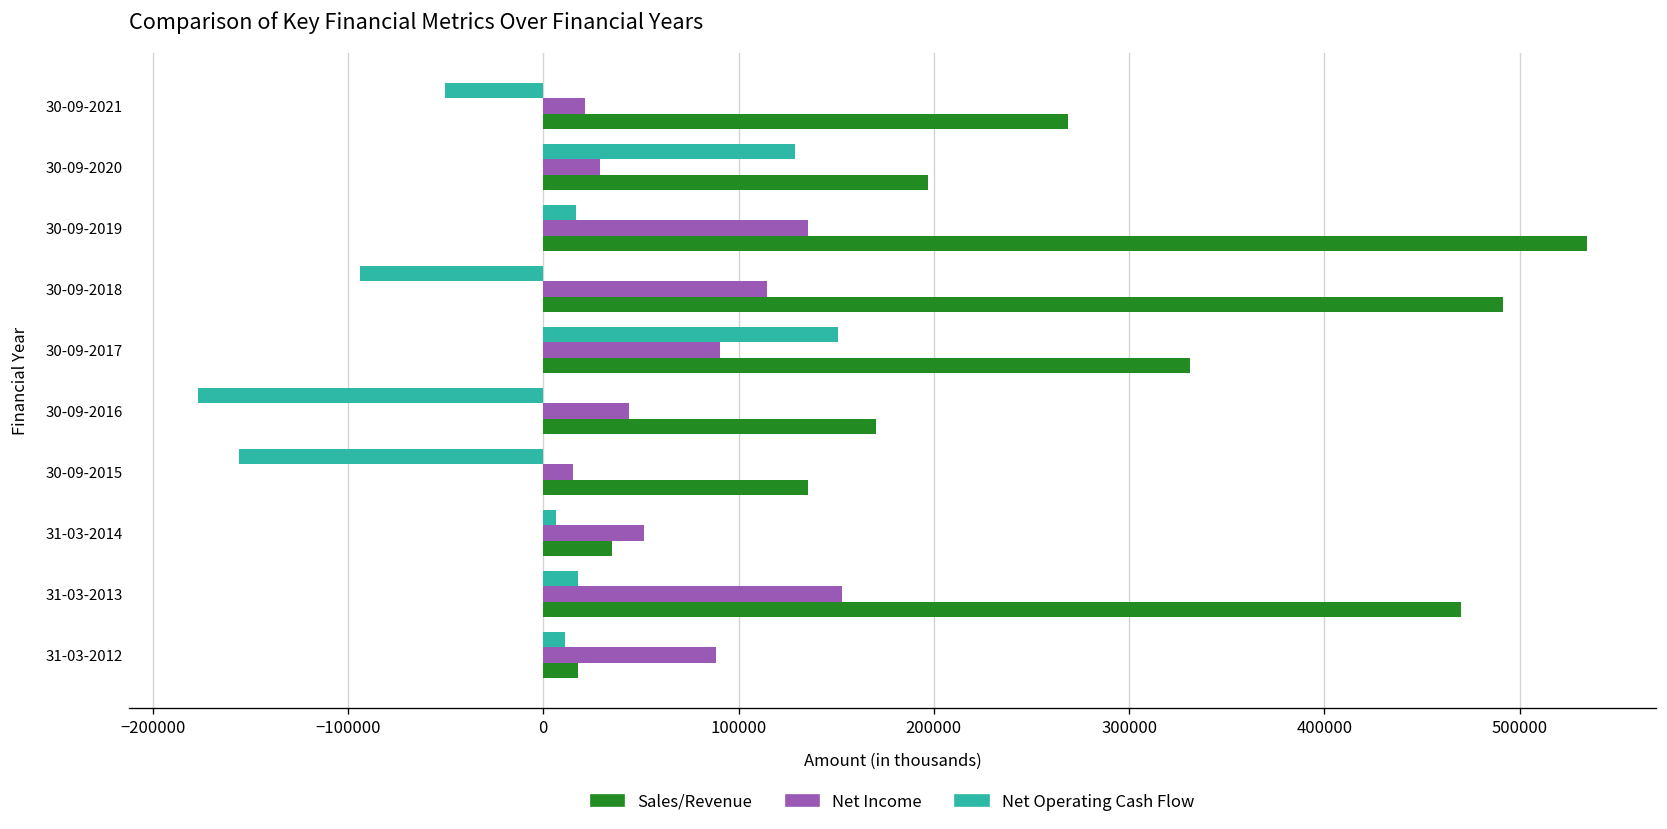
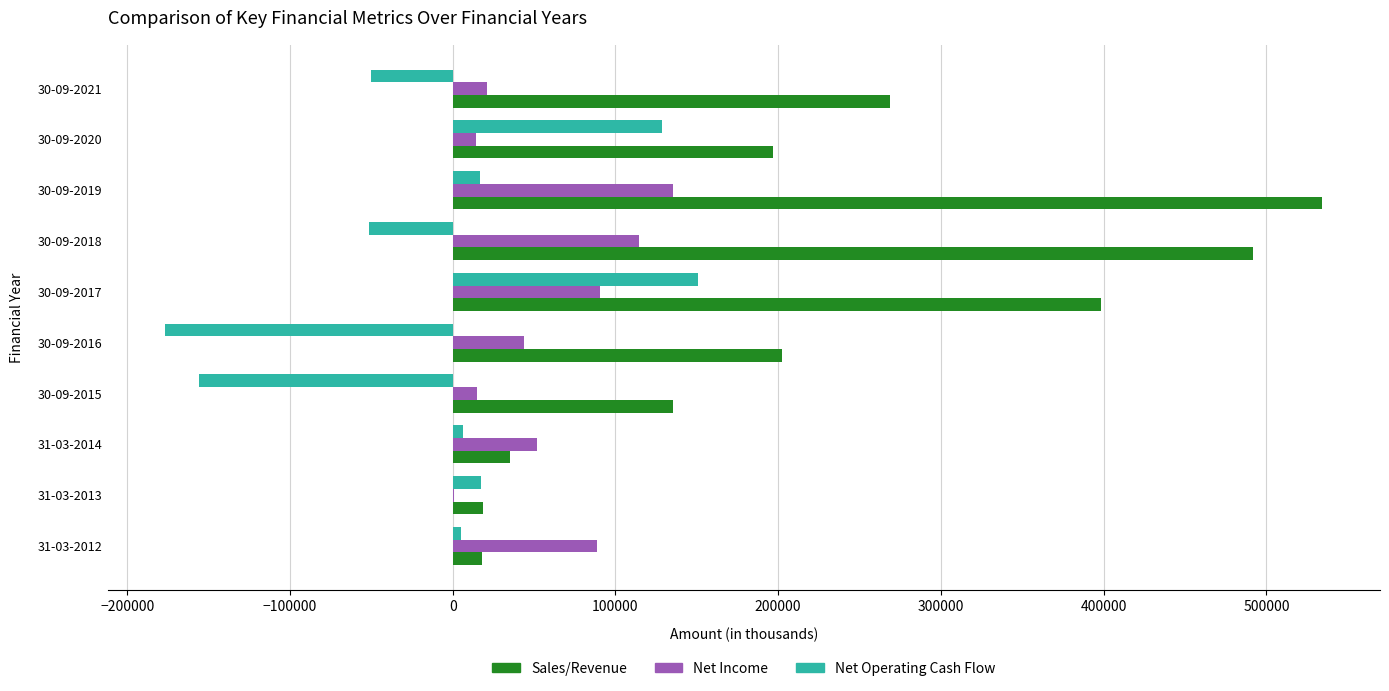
  {
    "Sales/Revenue": {
      "30-09-2021": 269000,
      "30-09-2020": 197000,
      "30-09-2019": 534000,
      "30-09-2018": 491000,
-     "30-09-2017": 331000,
-     "30-09-2016": 171000,
+     "30-09-2017": 398000,
+     "30-09-2016": 202000,
      "30-09-2015": 135000,
      "31-03-2014": 35000,
-     "31-03-2013": 470000,
+     "31-03-2013": 18000,
      "31-03-2012": 18000
    },
    "Net Income": {
      "30-09-2021": 21000,
-     "30-09-2020": 29000,
+     "30-09-2020": 14000,
      "30-09-2019": 135000,
      "30-09-2018": 114000,
      "30-09-2017": 91000,
      "30-09-2016": 44000,
      "30-09-2015": 15000,
      "31-03-2014": 52000,
-     "31-03-2013": 153000,
+     "31-03-2013": 1000,
      "31-03-2012": 88000
    },
    "Net Operating Cash Flow": {
      "30-09-2021": -50000,
      "30-09-2020": 129000,
      "30-09-2019": 17000,
-     "30-09-2018": -94000,
+     "30-09-2018": -52000,
      "30-09-2017": 151000,
      "30-09-2016": -177000,
      "30-09-2015": -156000,
      "31-03-2014": 6000,
      "31-03-2013": 18000,
-     "31-03-2012": 11000
+     "31-03-2012": 5000
    }
  }
